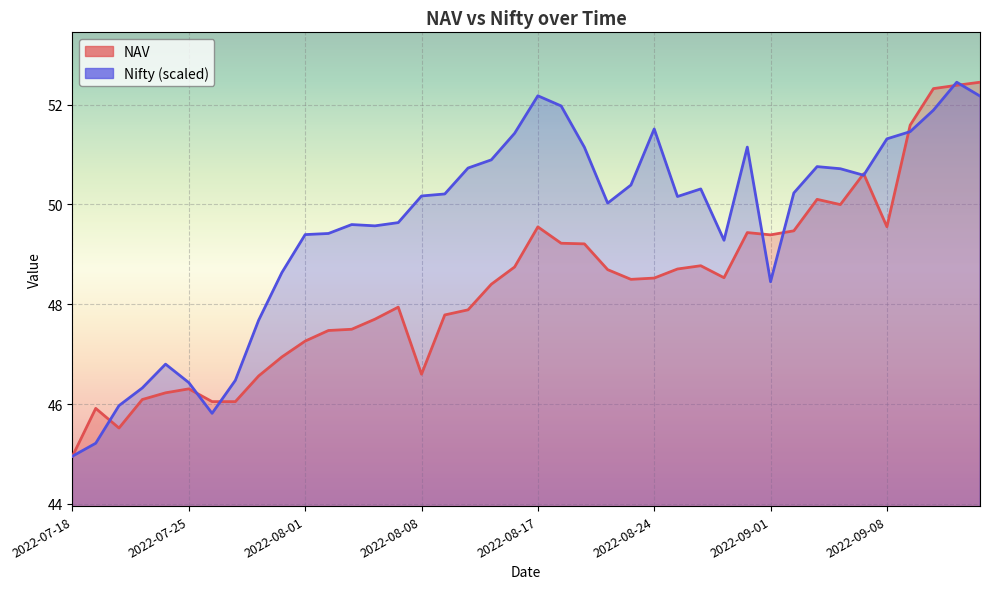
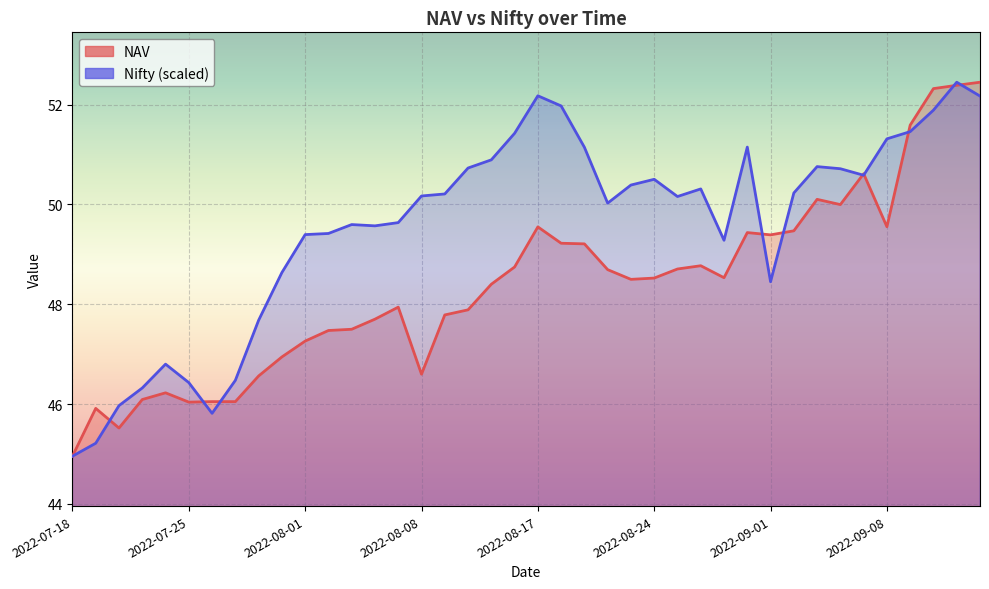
  {
    "NAV": {
-     "2022-07-25": 46.3,
+     "2022-07-25": 46.0,
      "2022-08-01": 47.3,
      "2022-08-08": 46.6,
      "2022-08-17": 49.6,
      "2022-08-24": 48.5,
      "2022-09-01": 49.4,
      "2022-09-08": 49.6
    },
    "Nifty (scaled)": {
      "2022-07-25": 46.4,
      "2022-08-01": 49.4,
      "2022-08-08": 50.2,
      "2022-08-17": 52.2,
-     "2022-08-24": 51.5,
+     "2022-08-24": 50.5,
      "2022-09-01": 48.5,
      "2022-09-08": 51.3
    }
  }
